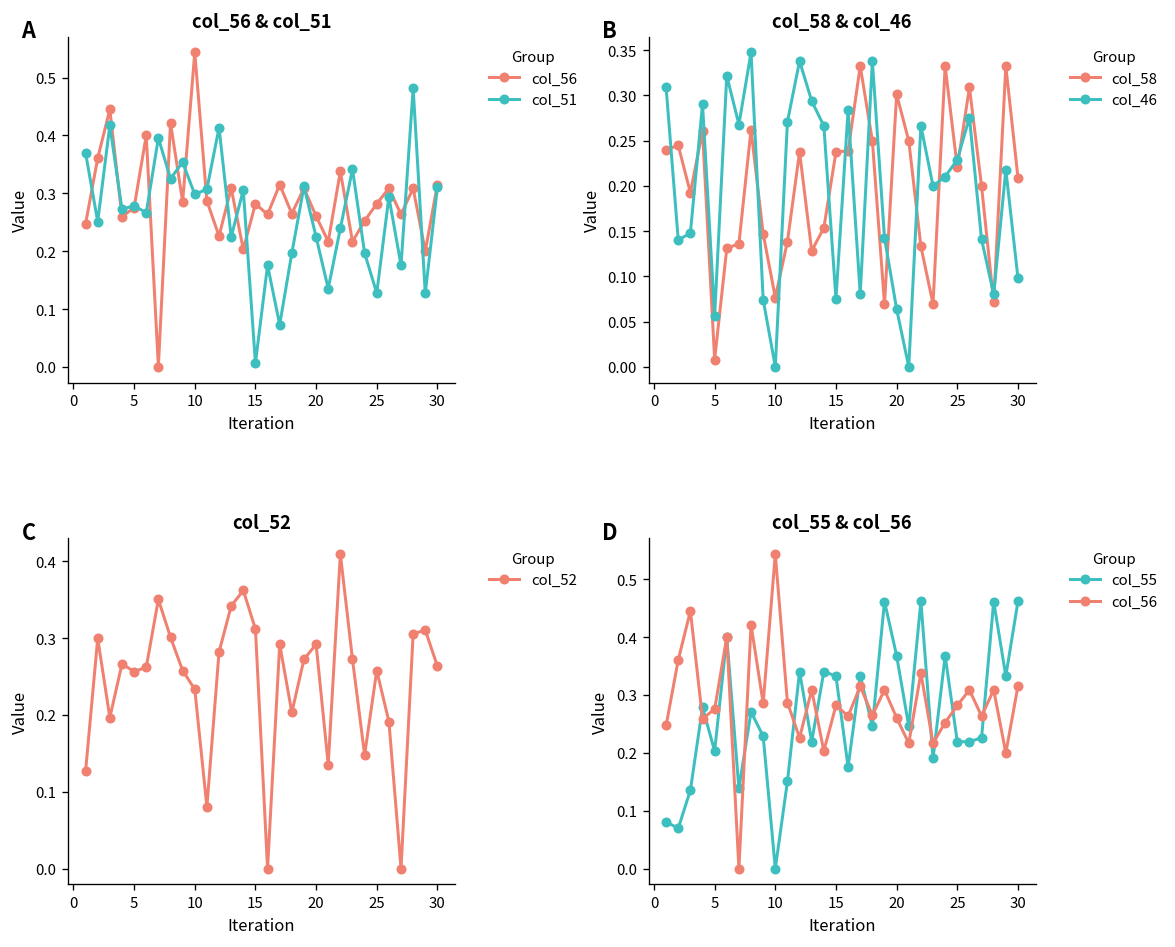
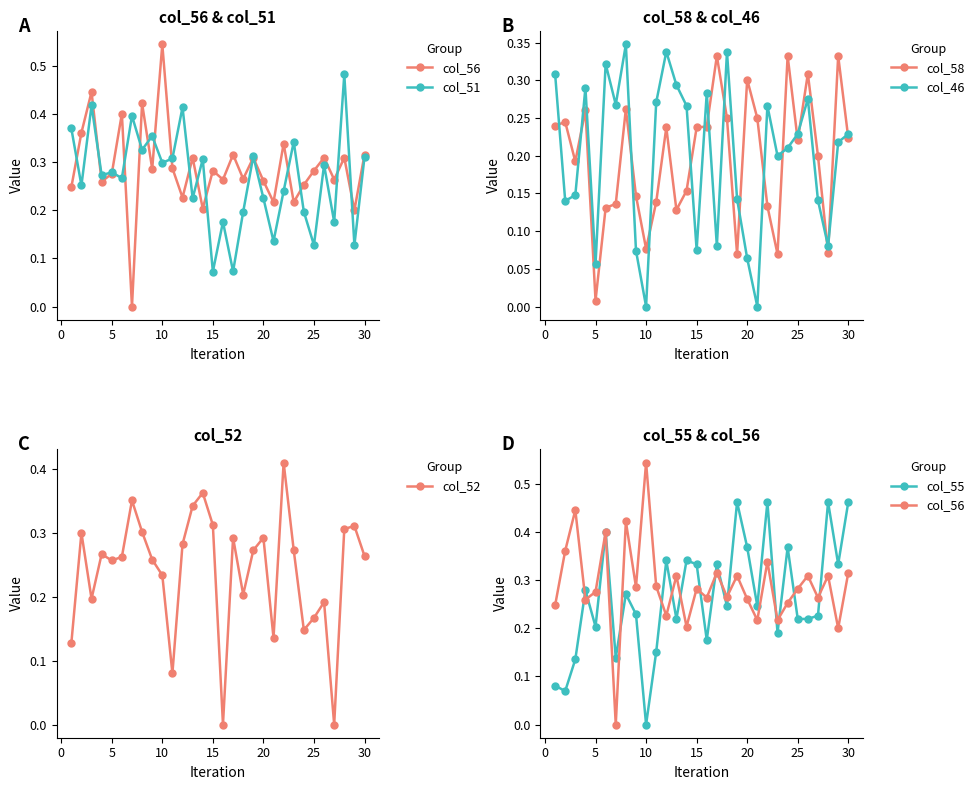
  {
    "col_56 & col_51": {
      "col_56": {
        "10": 0.54,
        "15": 0.28,
        "20": 0.26,
        "25": 0.28
      },
      "col_51": {
        "10": 0.30,
-       "15": 0.01,
+       "15": 0.07,
        "20": 0.22,
        "25": 0.13
      }
    },
    "col_58 & col_46": {
      "col_58": {
        "5": 0.01,
        "10": 0.08,
        "15": 0.24,
        "20": 0.30,
        "25": 0.22,
-       "30": 0.21
+       "30": 0.22
      },
      "col_46": {
        "5": 0.06,
        "10": 0.00,
        "15": 0.08,
        "20": 0.06,
        "25": 0.23,
-       "30": 0.10
+       "30": 0.23
      }
    },
    "col_52": {
      "5": 0.26,
      "10": 0.23,
      "15": 0.31,
      "20": 0.29,
-     "25": 0.26,
+     "25": 0.17,
      "30": 0.26
    },
    "col_55 & col_56": {
      "col_55": {
        "5": 0.20,
        "10": 0.00,
        "15": 0.33,
        "20": 0.37,
        "25": 0.22,
        "30": 0.46
      },
      "col_56": {
        "5": 0.28,
        "10": 0.54,
        "15": 0.28,
        "20": 0.26,
        "25": 0.28,
        "30": 0.32
      }
    }
  }
